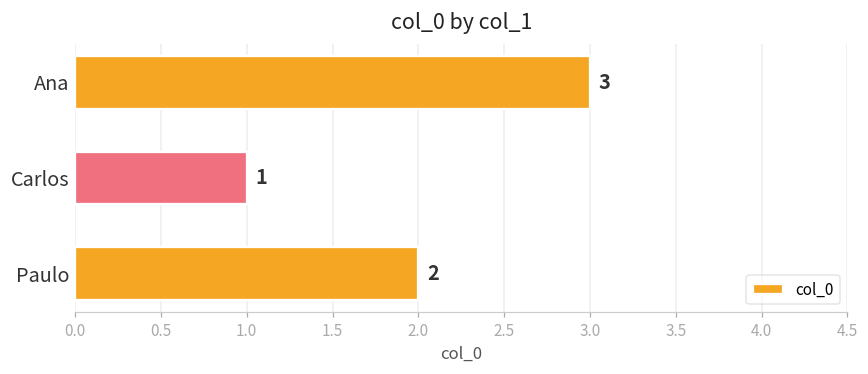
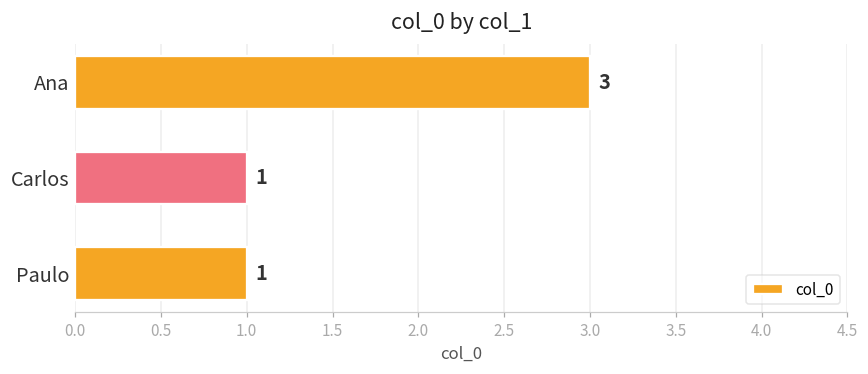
  {
    "Ana": 3,
    "Carlos": 1,
-   "Paulo": 2
+   "Paulo": 1
  }
